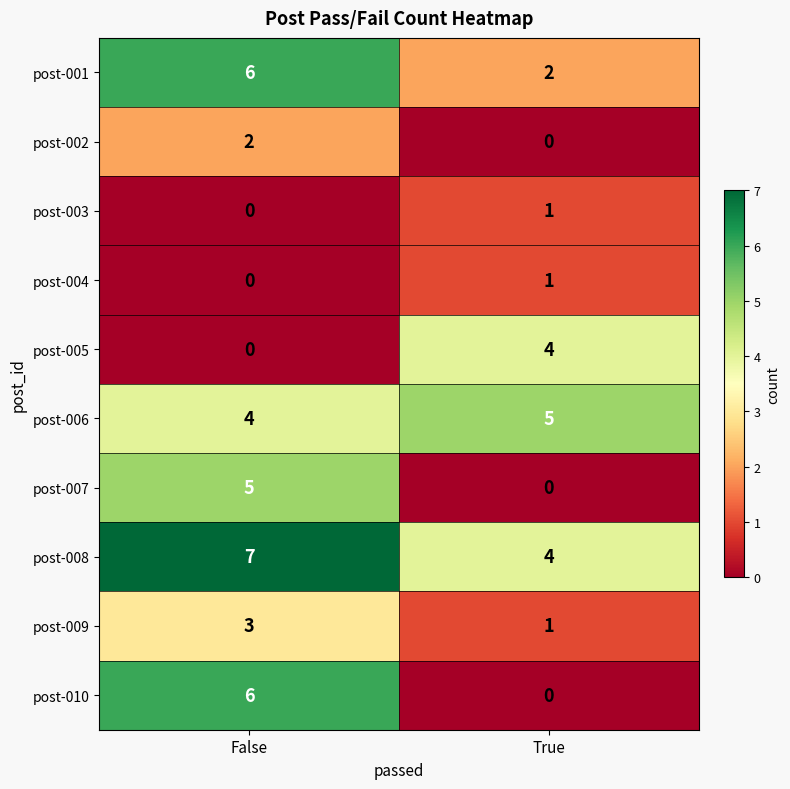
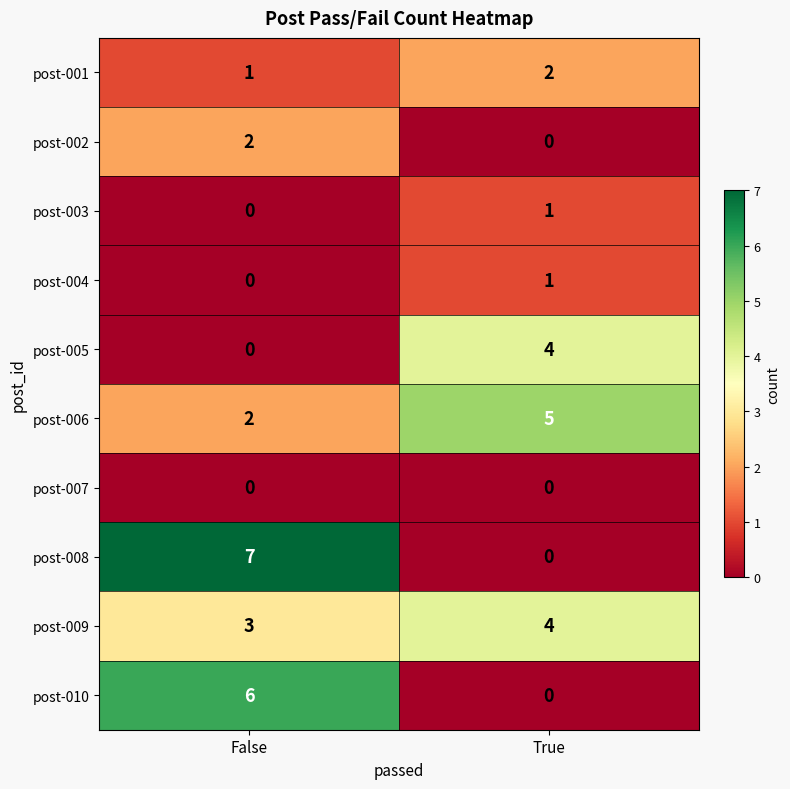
  {
    "post-001": {
-     "False": 6,
+     "False": 1,
      "True": 2
    },
    "post-002": {
      "False": 2,
      "True": 0
    },
    "post-003": {
      "False": 0,
      "True": 1
    },
    "post-004": {
      "False": 0,
      "True": 1
    },
    "post-005": {
      "False": 0,
      "True": 4
    },
    "post-006": {
-     "False": 4,
+     "False": 2,
      "True": 5
    },
    "post-007": {
-     "False": 5,
+     "False": 0,
      "True": 0
    },
    "post-008": {
      "False": 7,
-     "True": 4
+     "True": 0
    },
    "post-009": {
      "False": 3,
-     "True": 1
+     "True": 4
    },
    "post-010": {
      "False": 6,
      "True": 0
    }
  }
